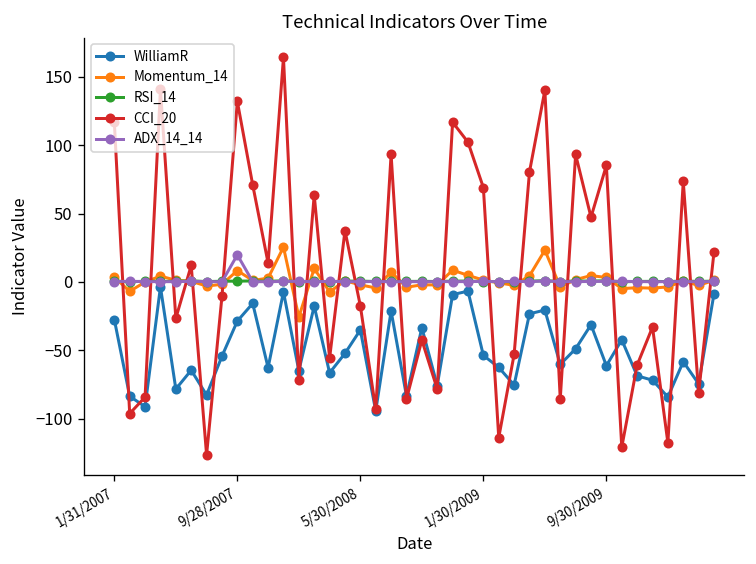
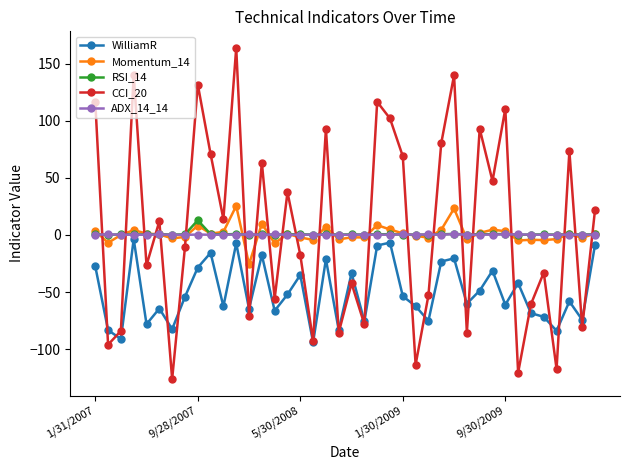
  {
    "WilliamR": {
      "1/31/2007": -27,
      "9/28/2007": -29,
      "5/30/2008": -35,
      "1/30/2009": -54,
      "9/30/2009": -61
    },
    "Momentum_14": {
      "1/31/2007": 4,
      "9/28/2007": 8,
      "5/30/2008": -2,
      "9/30/2009": 3
    },
    "RSI_14": {
-     "9/28/2007": 1
+     "9/28/2007": 13
    },
    "CCI_20": {
      "9/28/2007": 132,
      "5/30/2008": -17,
      "1/30/2009": 69,
-     "9/30/2009": 85
+     "9/30/2009": 111
    },
    "ADX_14_14": {
-     "9/28/2007": 20
+     "9/28/2007": 0
    }
  }
